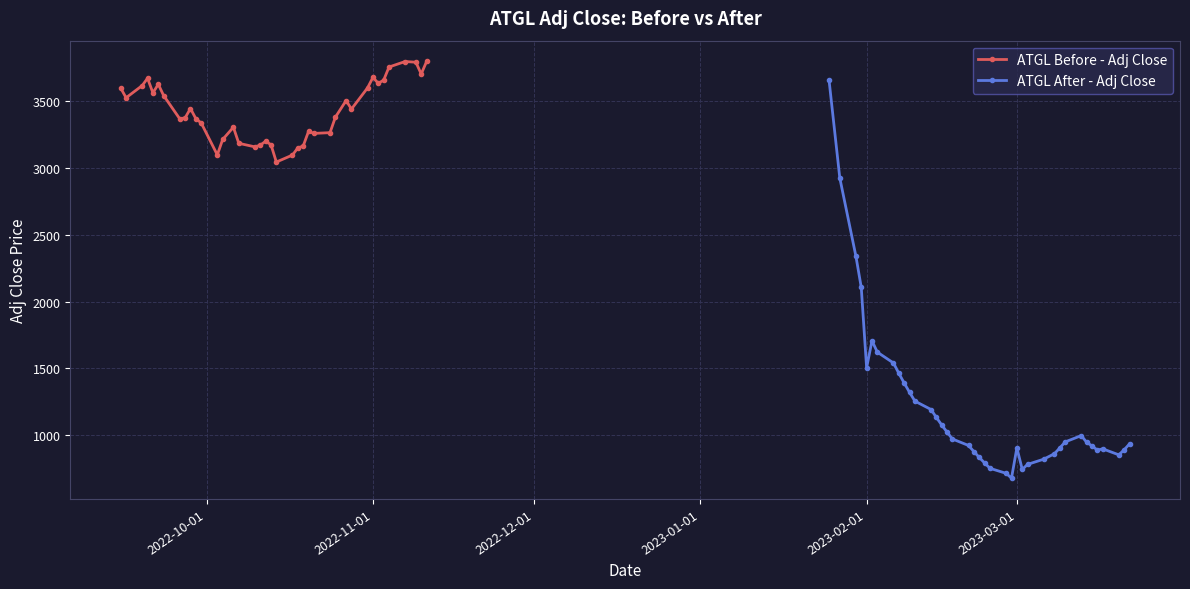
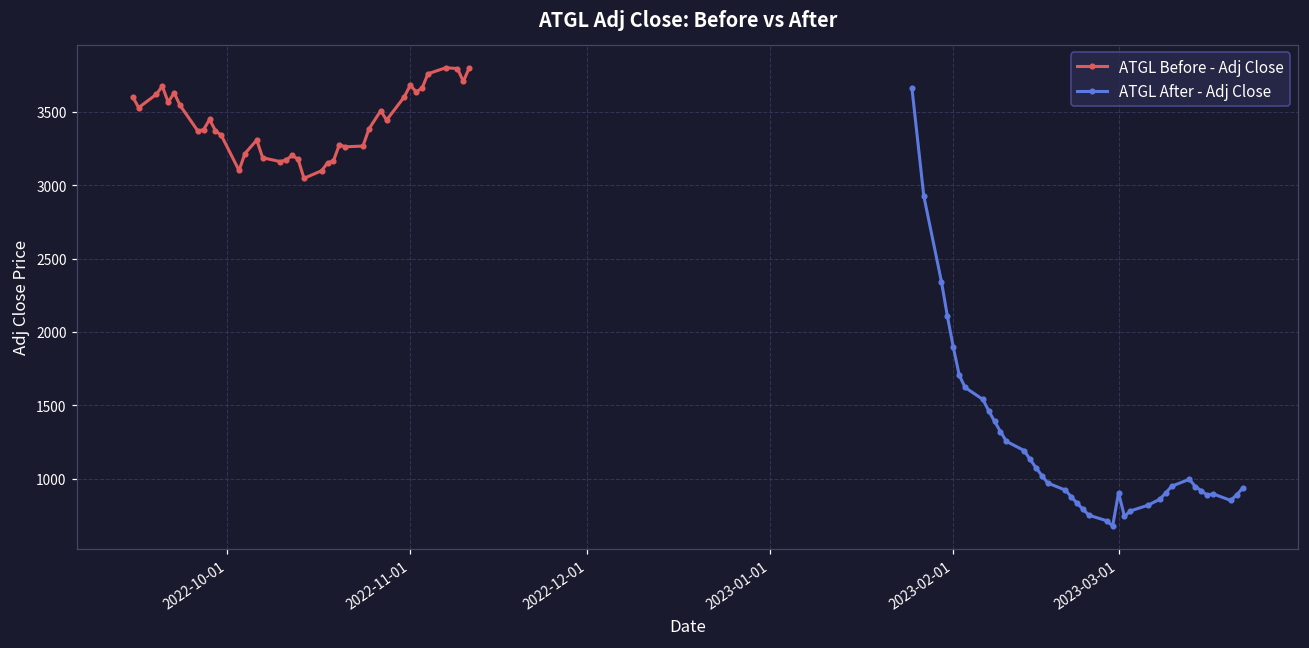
  {
    "ATGL Before - Adj Close": {
      "2022-11-01": 3680
    },
    "ATGL After - Adj Close": {
-     "2023-02-01": 1500,
+     "2023-02-01": 1900,
      "2023-03-01": 900
    }
  }
